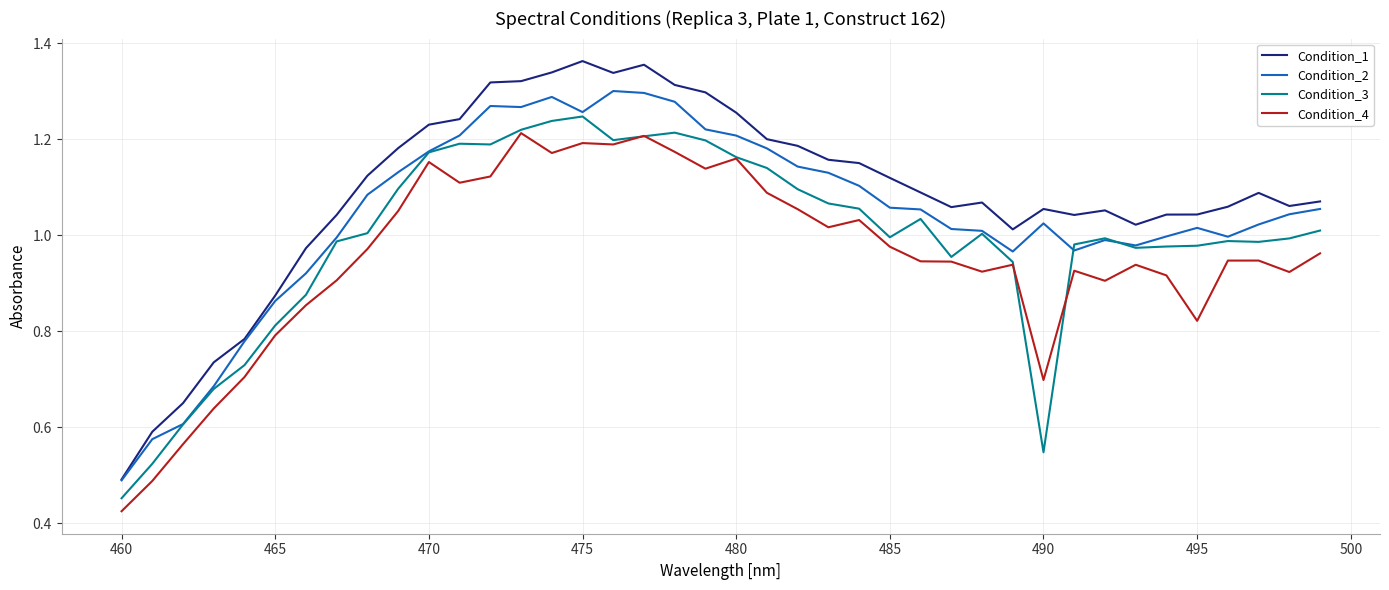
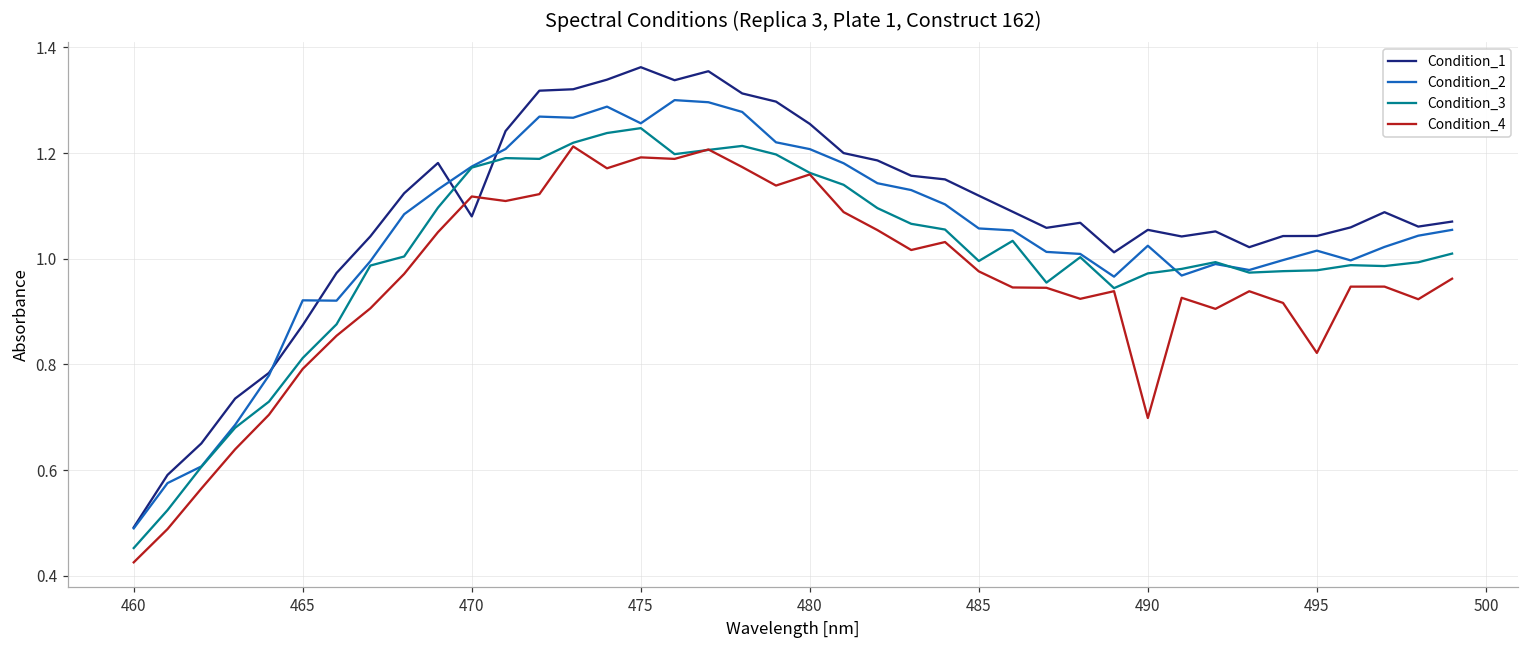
  {
    "Condition_1": {
      "465": 0.87,
-     "470": 1.23,
+     "470": 1.08,
      "475": 1.36,
      "480": 1.26,
      "485": 1.12,
      "490": 1.05,
      "495": 1.04
    },
    "Condition_2": {
-     "465": 0.86,
+     "465": 0.92,
      "475": 1.26,
      "480": 1.21,
      "485": 1.06,
      "490": 1.02,
      "495": 1.02
    },
    "Condition_3": {
      "460": 0.45,
      "465": 0.81,
      "475": 1.25,
      "485": 1.00,
-     "490": 0.55,
+     "490": 0.97,
      "495": 0.98
    },
    "Condition_4": {
      "460": 0.43,
      "465": 0.79,
-     "470": 1.15,
+     "470": 1.12,
      "475": 1.19,
      "485": 0.98,
      "490": 0.70,
      "495": 0.82
    }
  }
